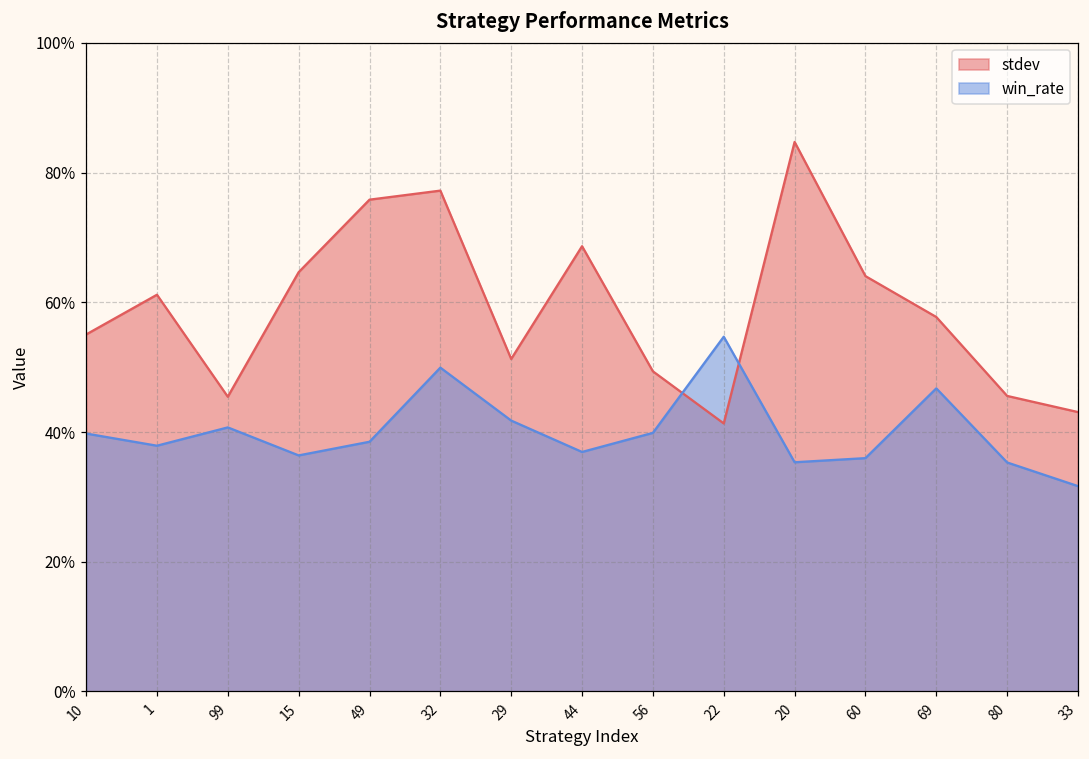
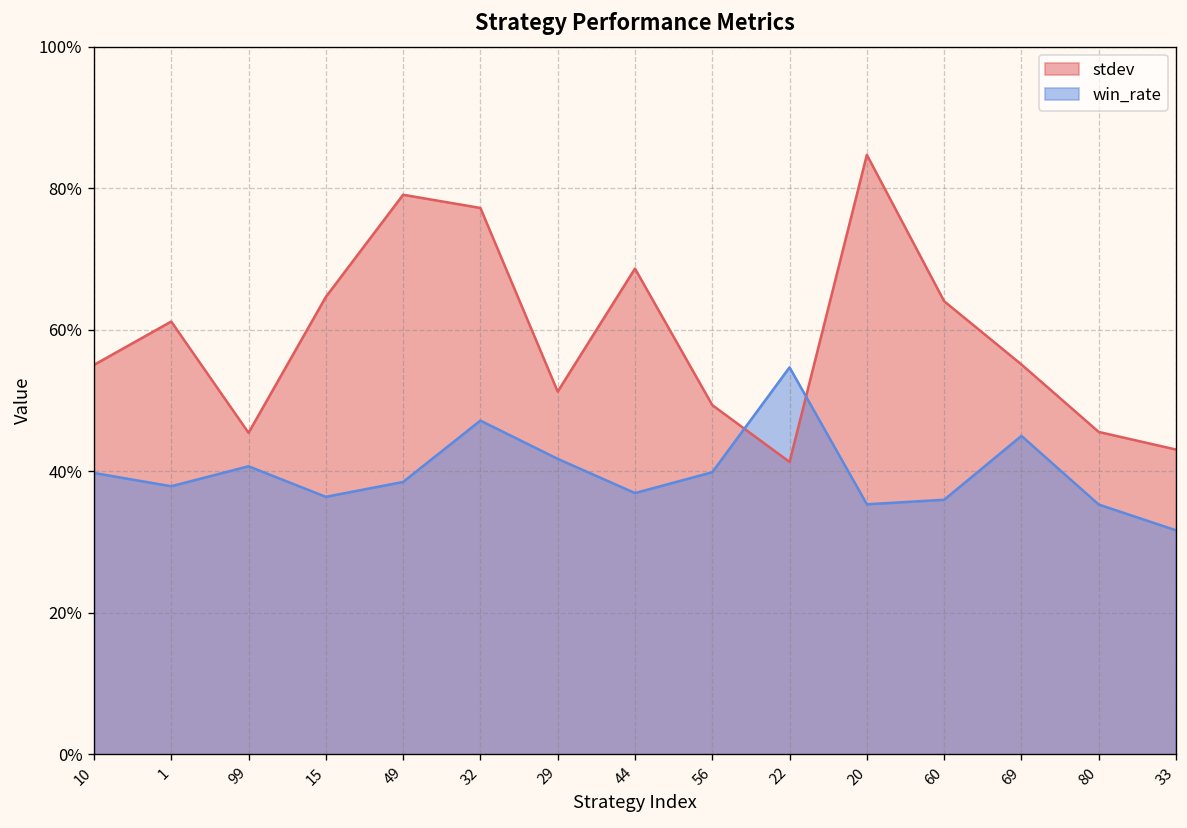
  {
    "stdev": {
      "10": "55%",
      "1": "61%",
      "99": "45%",
      "15": "65%",
-     "49": "76%",
+     "49": "79%",
      "32": "77%",
      "29": "51%",
      "44": "69%",
      "56": "49%",
      "22": "41%",
      "20": "85%",
      "60": "64%",
-     "69": "58%",
+     "69": "55%",
      "80": "46%",
      "33": "43%"
    },
    "win_rate": {
      "10": "40%",
      "1": "38%",
      "99": "41%",
      "15": "36%",
      "49": "38%",
-     "32": "50%",
+     "32": "47%",
      "29": "42%",
      "44": "37%",
      "56": "40%",
      "22": "55%",
      "20": "35%",
      "60": "36%",
-     "69": "47%",
+     "69": "45%",
      "80": "35%",
      "33": "32%"
    }
  }
